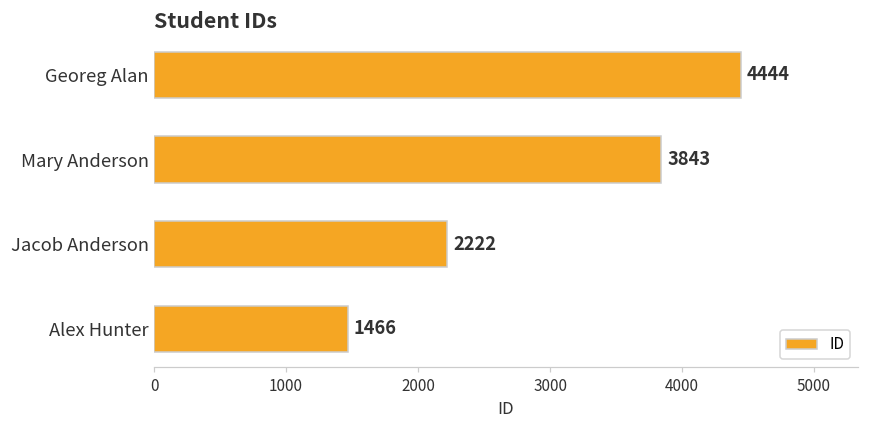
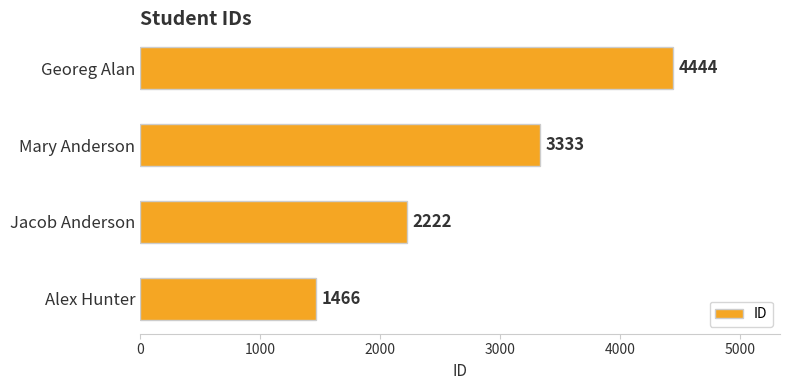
  {
    "Georeg Alan": 4444,
-   "Mary Anderson": 3843,
+   "Mary Anderson": 3333,
    "Jacob Anderson": 2222,
    "Alex Hunter": 1466
  }
